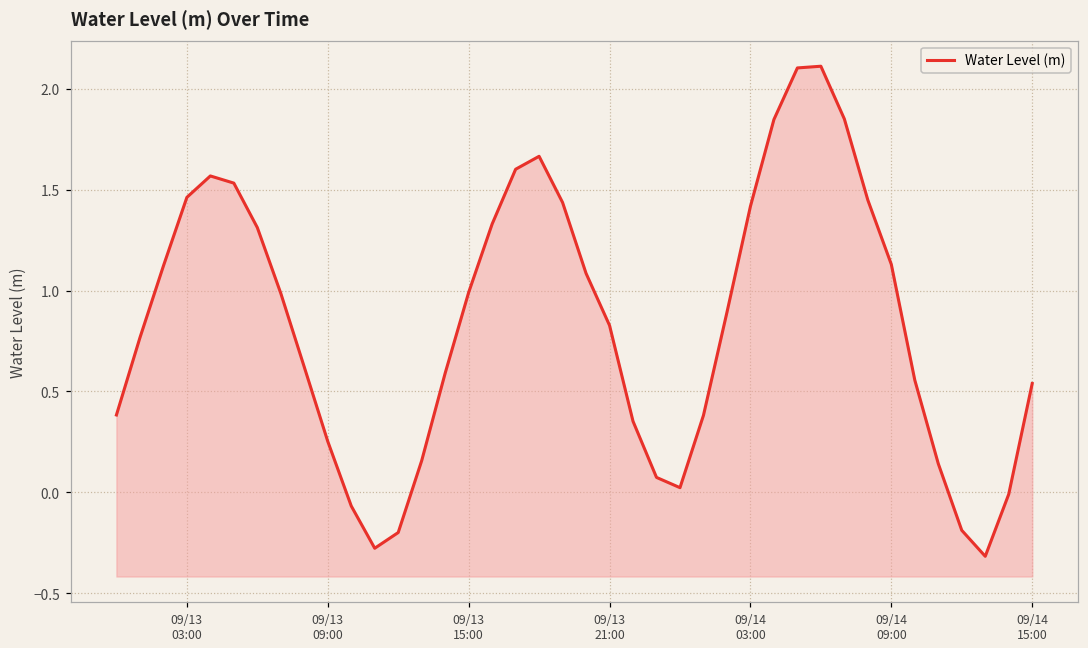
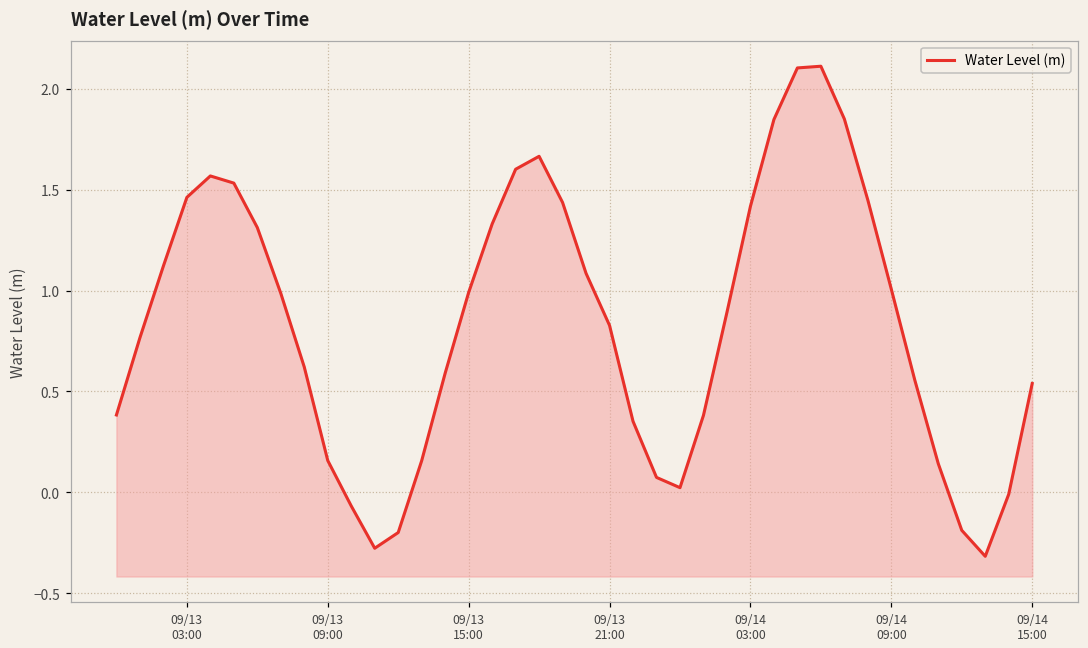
  {
    "09/13 03:00": 1.46,
-   "09/13 09:00": 0.25,
+   "09/13 09:00": 0.16,
    "09/13 15:00": 0.99,
    "09/13 21:00": 0.83,
    "09/14 03:00": 1.42,
-   "09/14 09:00": 1.13,
+   "09/14 09:00": 1.01,
    "09/14 15:00": 0.54
  }
